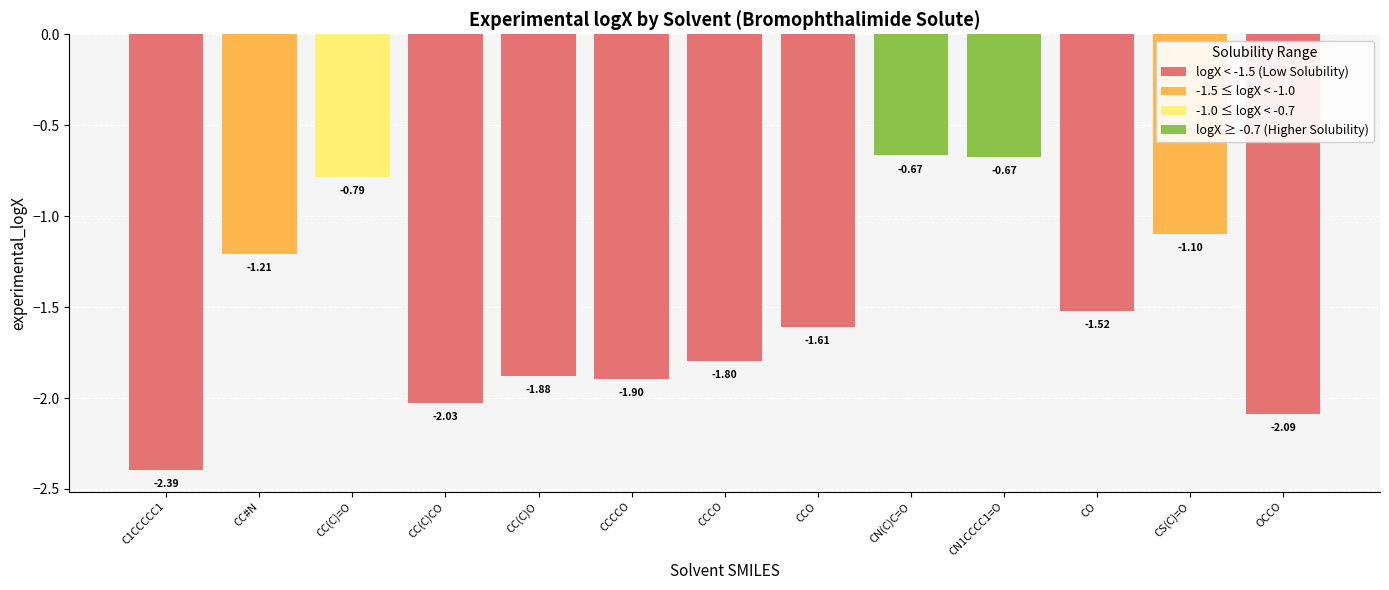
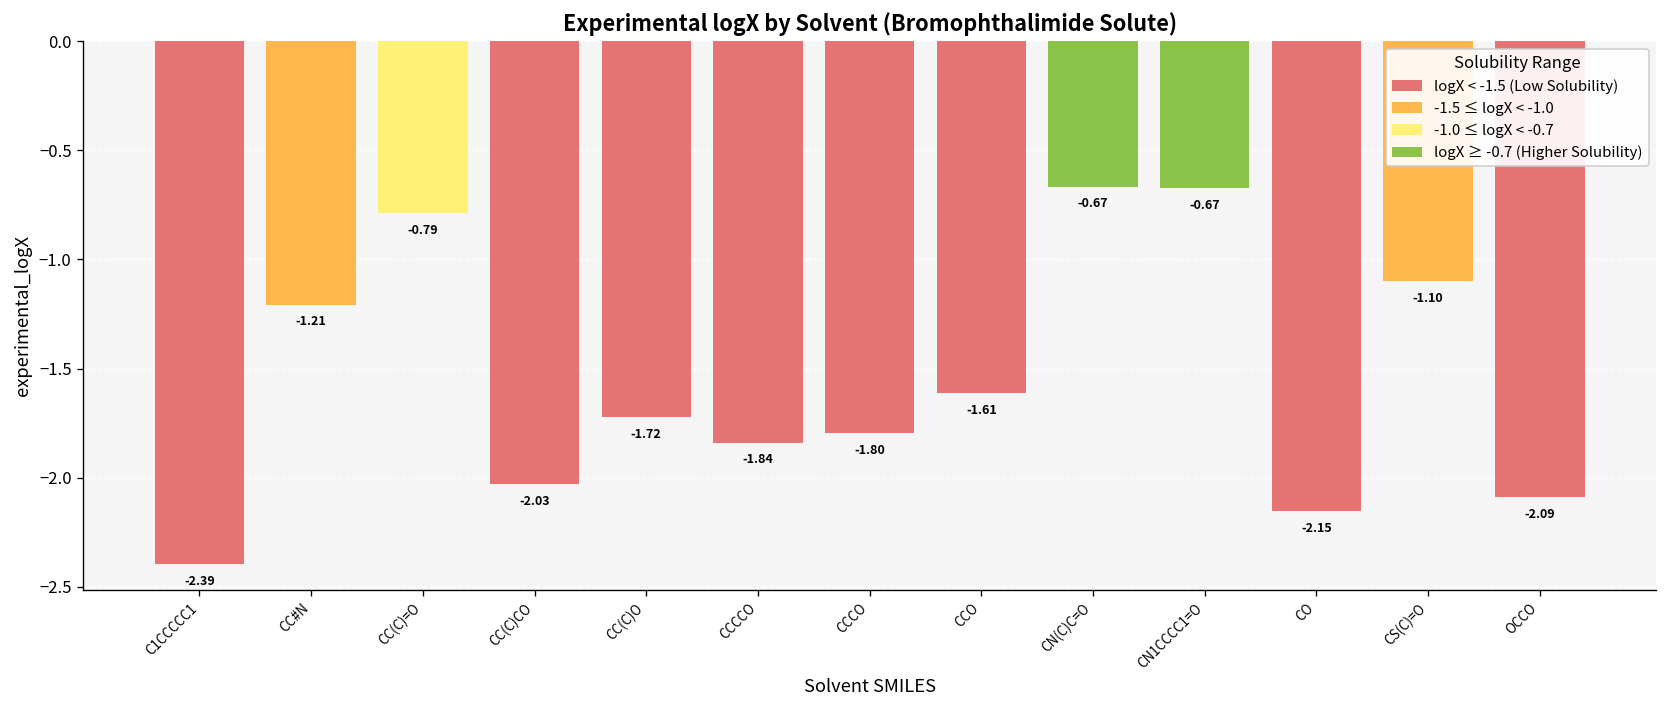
  {
    "logX < -1.5 (Low Solubility)": {
      "C1CCCCC1": -2.39,
      "CC(C)CO": -2.03,
-     "CC(C)O": -1.88,
-     "CCCCO": -1.90,
+     "CC(C)O": -1.72,
+     "CCCCO": -1.84,
      "CCCO": -1.80,
      "CCO": -1.61,
-     "CO": -1.52,
+     "CO": -2.15,
      "OCCO": -2.09
    },
    "-1.5 ≤ logX < -1.0": {
      "CC#N": -1.21,
      "CS(C)=O": -1.10
    },
    "-1.0 ≤ logX < -0.7": {
      "CC(C)=O": -0.79
    },
    "logX ≥ -0.7 (Higher Solubility)": {
      "CN(C)C=O": -0.67,
      "CN1CCCC1=O": -0.67
    }
  }
